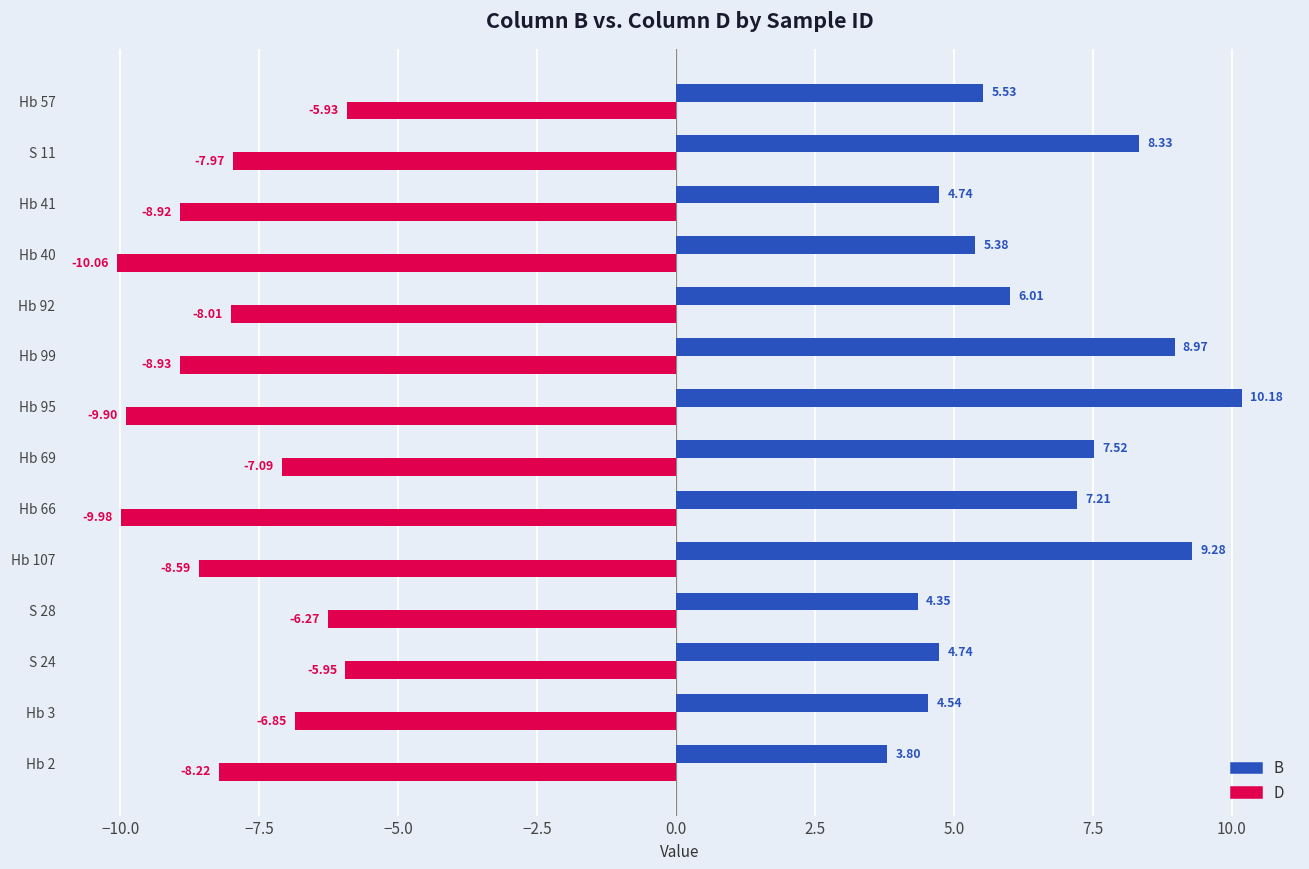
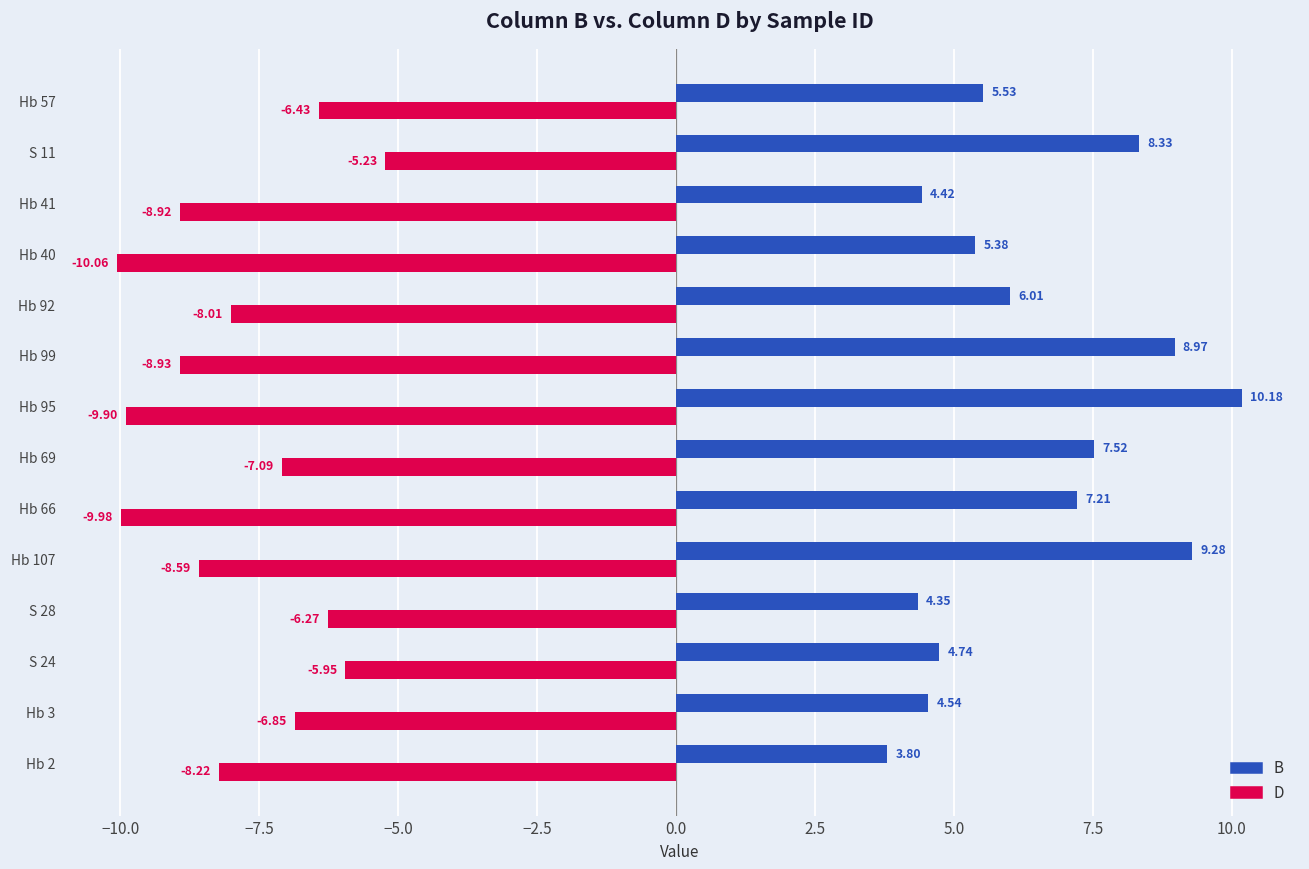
  {
    "B": {
      "Hb 57": 5.53,
      "S 11": 8.33,
-     "Hb 41": 4.74,
+     "Hb 41": 4.42,
      "Hb 40": 5.38,
      "Hb 92": 6.01,
      "Hb 99": 8.97,
      "Hb 95": 10.18,
      "Hb 69": 7.52,
      "Hb 66": 7.21,
      "Hb 107": 9.28,
      "S 28": 4.35,
      "S 24": 4.74,
      "Hb 3": 4.54,
      "Hb 2": 3.80
    },
    "D": {
-     "Hb 57": -5.93,
-     "S 11": -7.97,
+     "Hb 57": -6.43,
+     "S 11": -5.23,
      "Hb 41": -8.92,
      "Hb 40": -10.06,
      "Hb 92": -8.01,
      "Hb 99": -8.93,
      "Hb 95": -9.90,
      "Hb 69": -7.09,
      "Hb 66": -9.98,
      "Hb 107": -8.59,
      "S 28": -6.27,
      "S 24": -5.95,
      "Hb 3": -6.85,
      "Hb 2": -8.22
    }
  }
